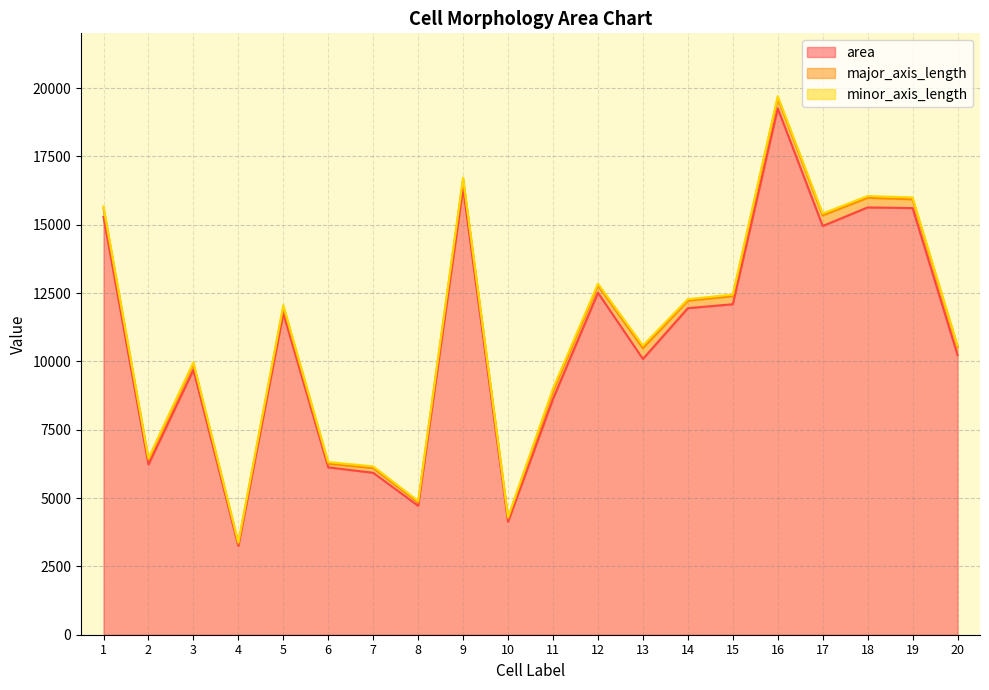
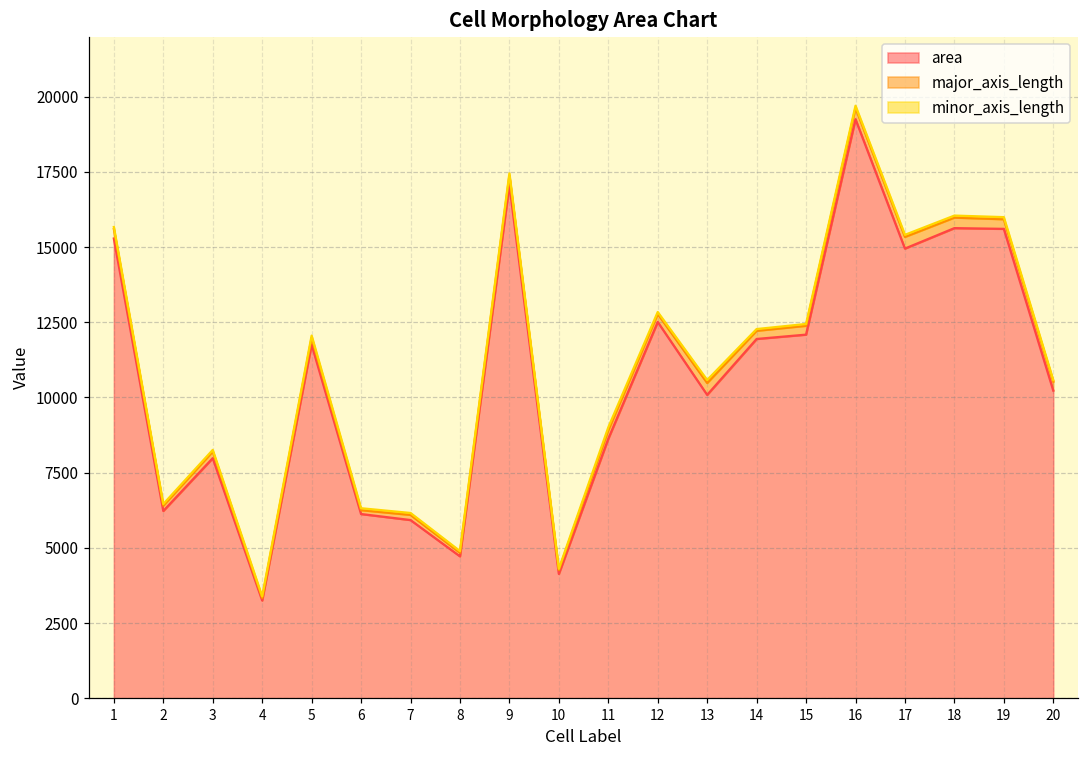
  {
    "area": {
      "1": 15300,
      "2": 6200,
-     "3": 9700,
+     "3": 8000,
      "5": 11800,
      "6": 6100,
      "7": 5900,
      "8": 4700,
-     "9": 16300,
+     "9": 17100,
      "10": 4100,
      "11": 8600,
      "12": 12500,
      "13": 10100,
      "14": 11900,
      "15": 12100,
      "16": 19300,
      "17": 15000,
      "18": 15600,
      "19": 15600,
      "20": 10200
    }
  }
